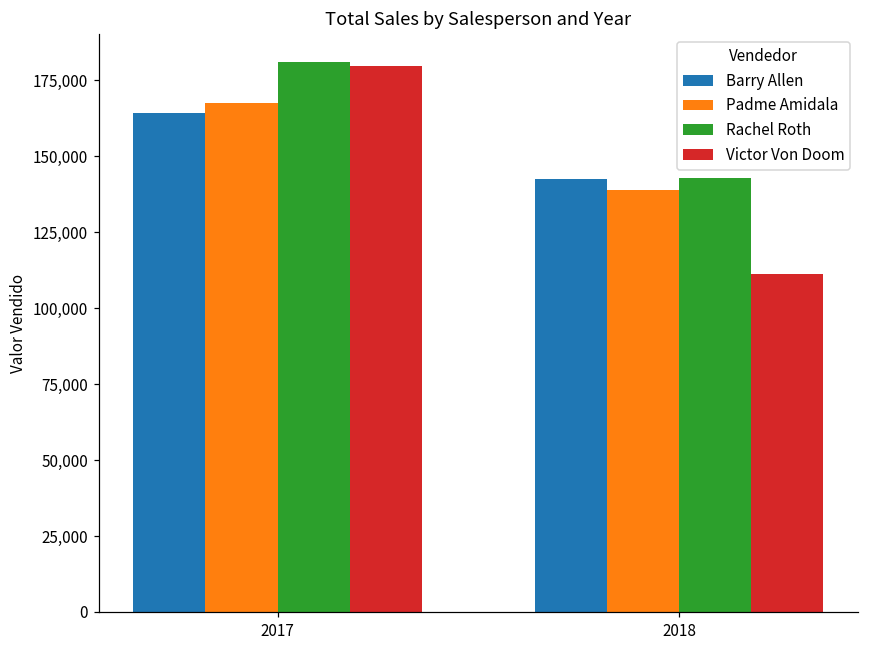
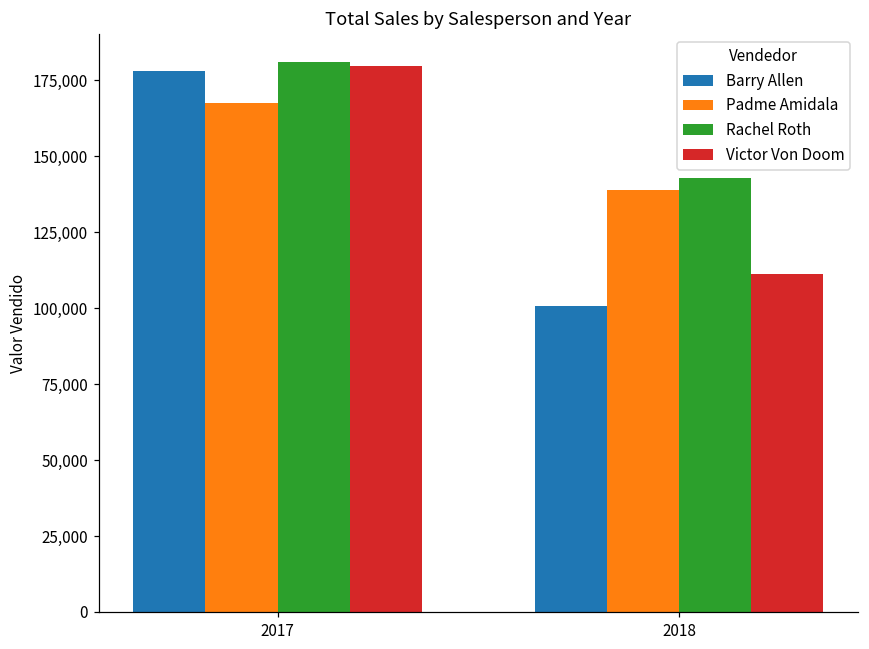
  {
    "Barry Allen": {
-     "2017": "164,000",
-     "2018": "143,000"
+     "2017": "178,000",
+     "2018": "101,000"
    },
    "Padme Amidala": {
      "2017": "168,000",
      "2018": "139,000"
    },
    "Rachel Roth": {
      "2017": "181,000",
      "2018": "143,000"
    },
    "Victor Von Doom": {
      "2017": "180,000",
      "2018": "111,000"
    }
  }
